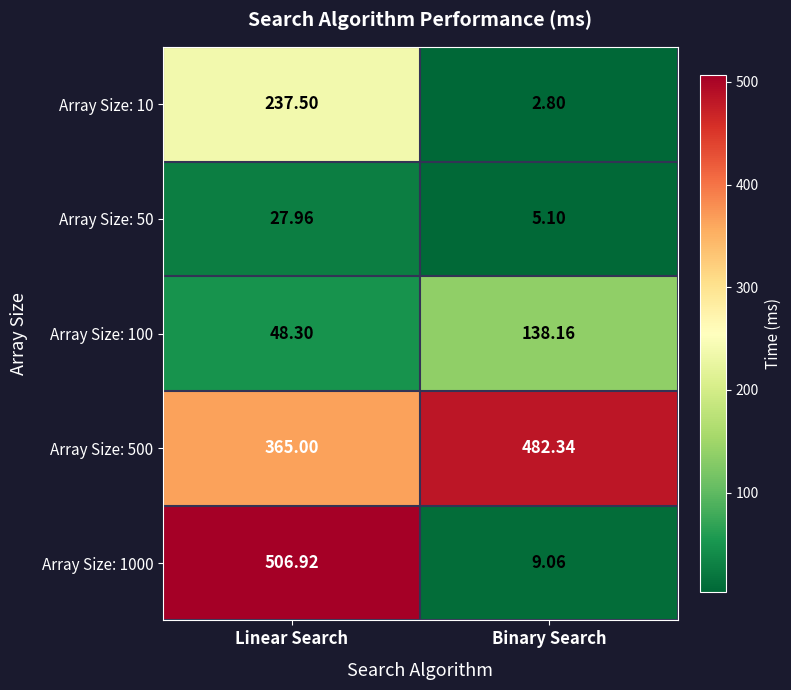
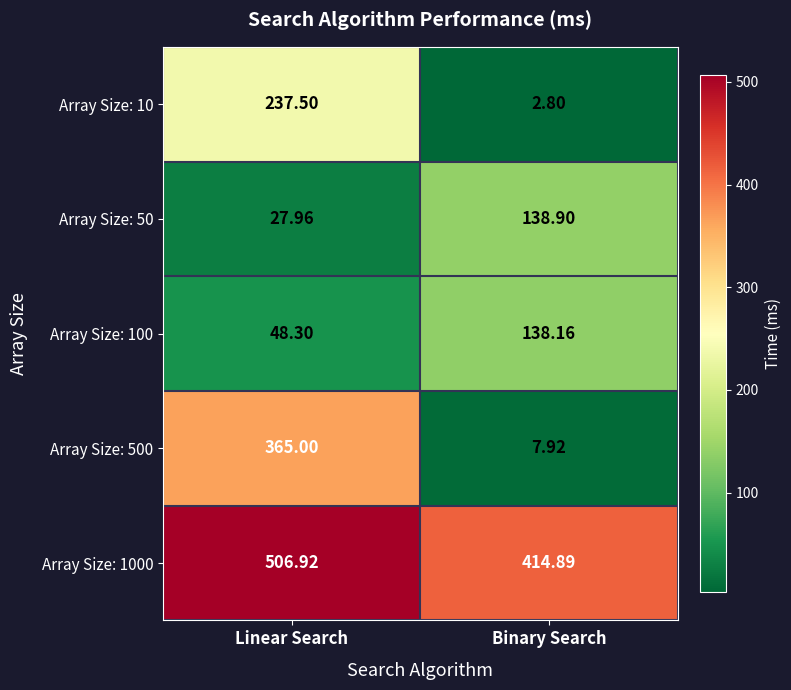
  {
    "Array Size: 10": {
      "Linear Search": 237.50,
      "Binary Search": 2.80
    },
    "Array Size: 50": {
      "Linear Search": 27.96,
-     "Binary Search": 5.10
+     "Binary Search": 138.90
    },
    "Array Size: 100": {
      "Linear Search": 48.30,
      "Binary Search": 138.16
    },
    "Array Size: 500": {
      "Linear Search": 365.00,
-     "Binary Search": 482.34
+     "Binary Search": 7.92
    },
    "Array Size: 1000": {
      "Linear Search": 506.92,
-     "Binary Search": 9.06
+     "Binary Search": 414.89
    }
  }
